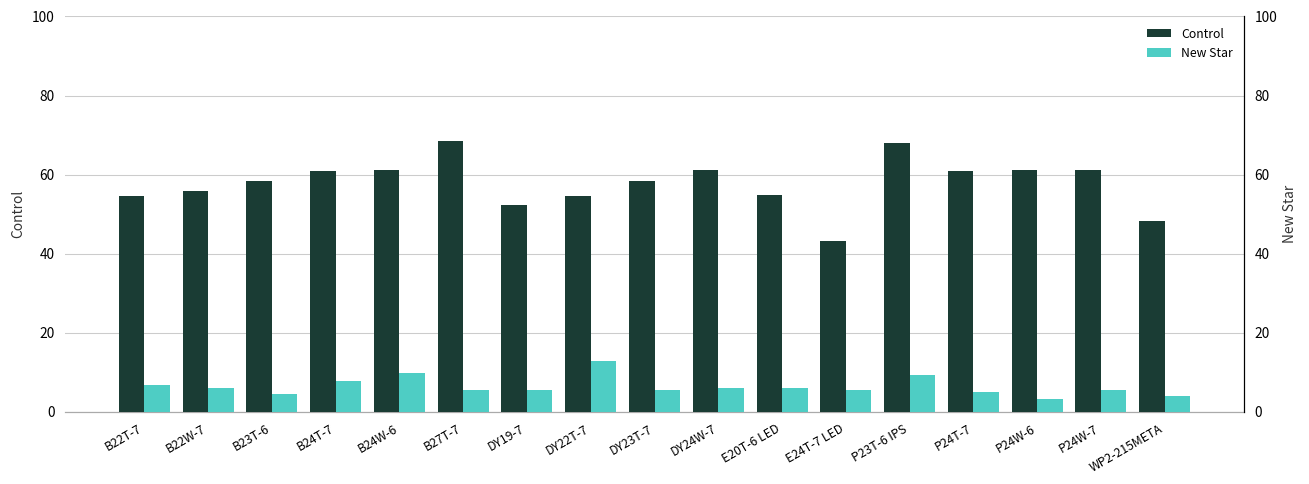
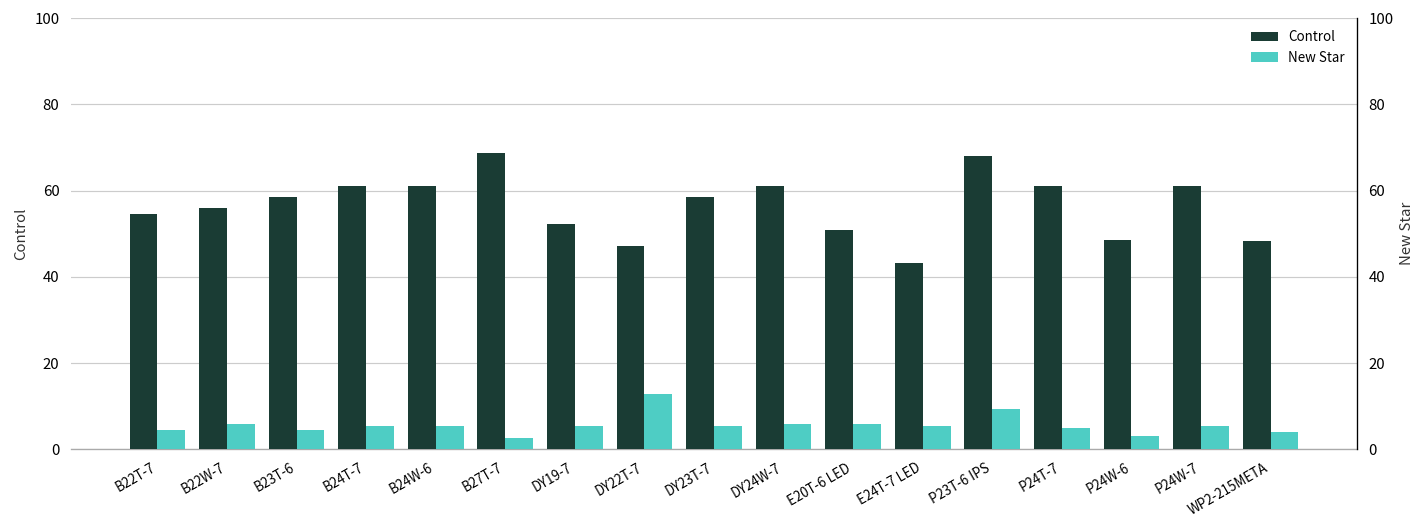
  {
    "Control": {
      "B22T-7": 55,
      "B22W-7": 56,
      "B23T-6": 58,
      "B24T-7": 61,
      "B24W-6": 61,
      "B27T-7": 69,
      "DY19-7": 52,
-     "DY22T-7": 55,
+     "DY22T-7": 47,
      "DY23T-7": 58,
      "DY24W-7": 61,
-     "E20T-6 LED": 55,
+     "E20T-6 LED": 51,
      "E24T-7 LED": 43,
      "P23T-6 IPS": 68,
      "P24T-7": 61,
-     "P24W-6": 61,
+     "P24W-6": 49,
      "P24W-7": 61,
      "WP2-215META": 48
    },
    "New Star": {
-     "B22T-7": 7,
+     "B22T-7": 5,
      "B22W-7": 6,
      "B23T-6": 5,
-     "B24T-7": 8,
-     "B24W-6": 10,
-     "B27T-7": 6,
+     "B24T-7": 6,
+     "B24W-6": 6,
+     "B27T-7": 3,
      "DY19-7": 6,
      "DY22T-7": 13,
      "DY23T-7": 6,
      "DY24W-7": 6,
      "E20T-6 LED": 6,
      "E24T-7 LED": 6,
      "P23T-6 IPS": 9,
      "P24T-7": 5,
      "P24W-6": 3,
      "P24W-7": 6,
      "WP2-215META": 4
    }
  }
